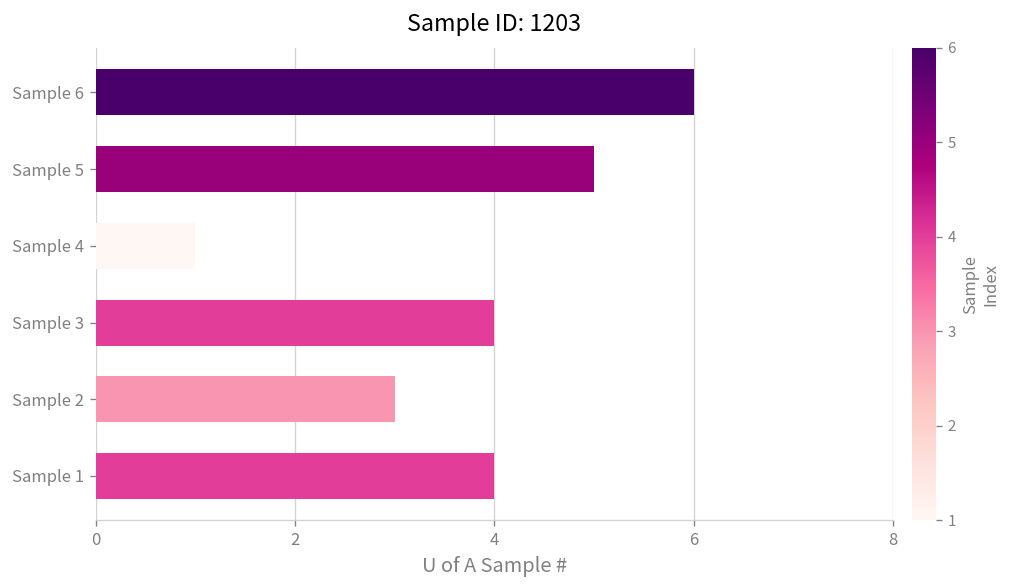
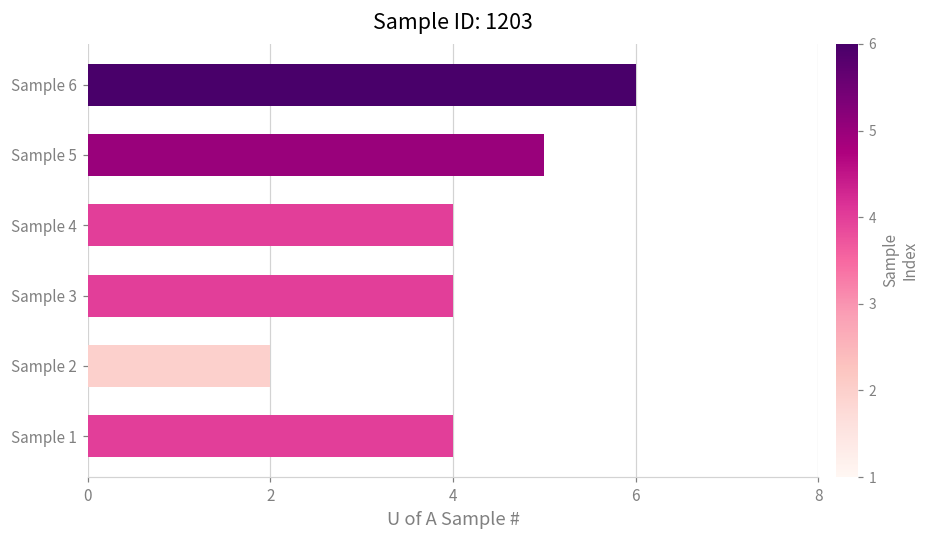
  {
    "Sample 6": 6,
    "Sample 5": 5,
-   "Sample 4": 1,
+   "Sample 4": 4,
    "Sample 3": 4,
-   "Sample 2": 3,
+   "Sample 2": 2,
    "Sample 1": 4
  }
